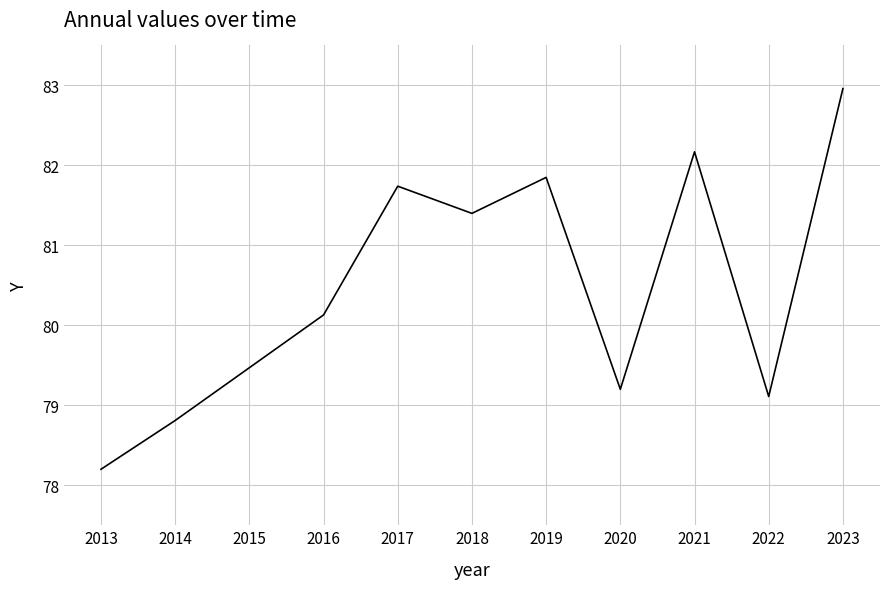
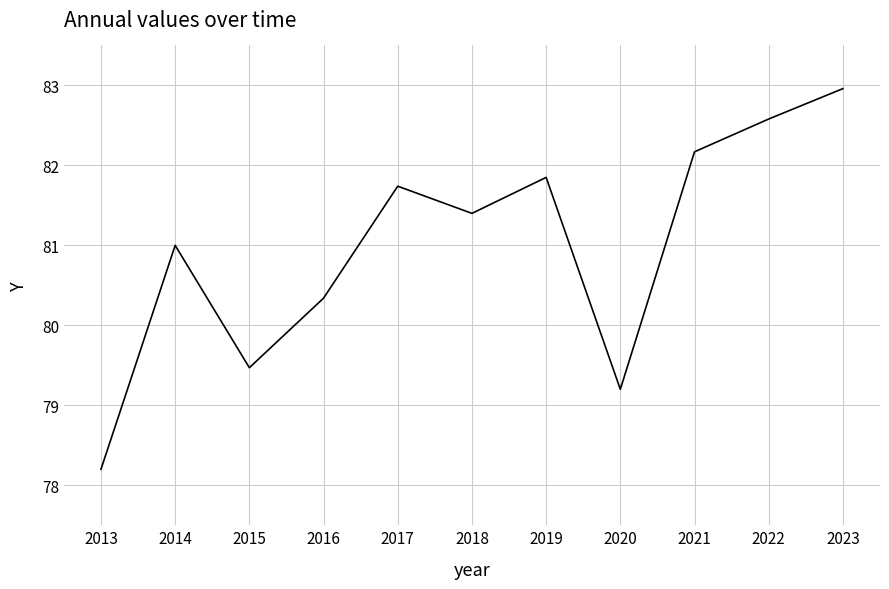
  {
    "2013": 78.2,
-   "2014": 78.8,
+   "2014": 81.0,
    "2015": 79.5,
-   "2016": 80.1,
+   "2016": 80.3,
    "2017": 81.7,
    "2018": 81.4,
    "2019": 81.9,
    "2020": 79.2,
    "2021": 82.2,
-   "2022": 79.1,
+   "2022": 82.6,
    "2023": 83.0
  }
